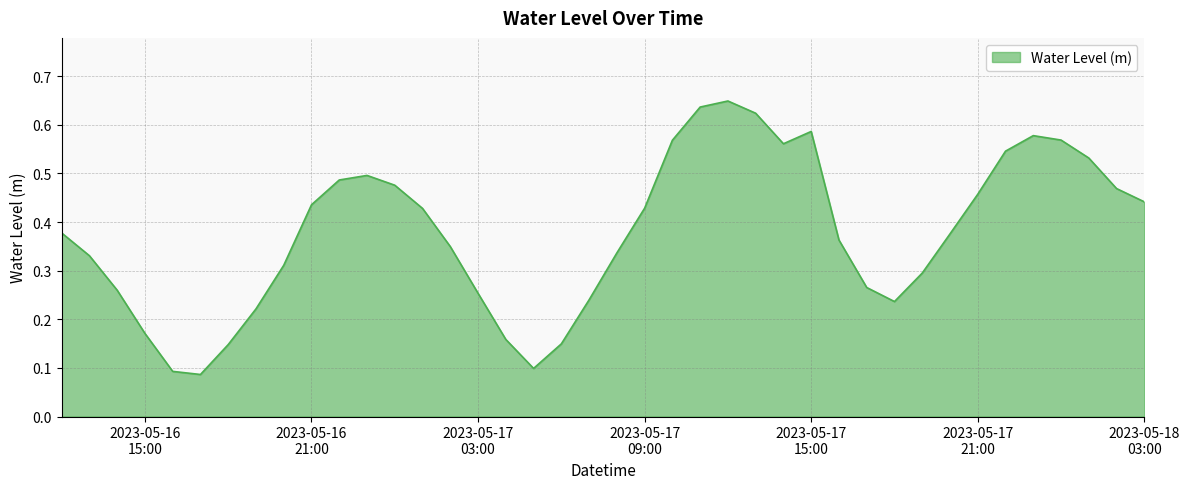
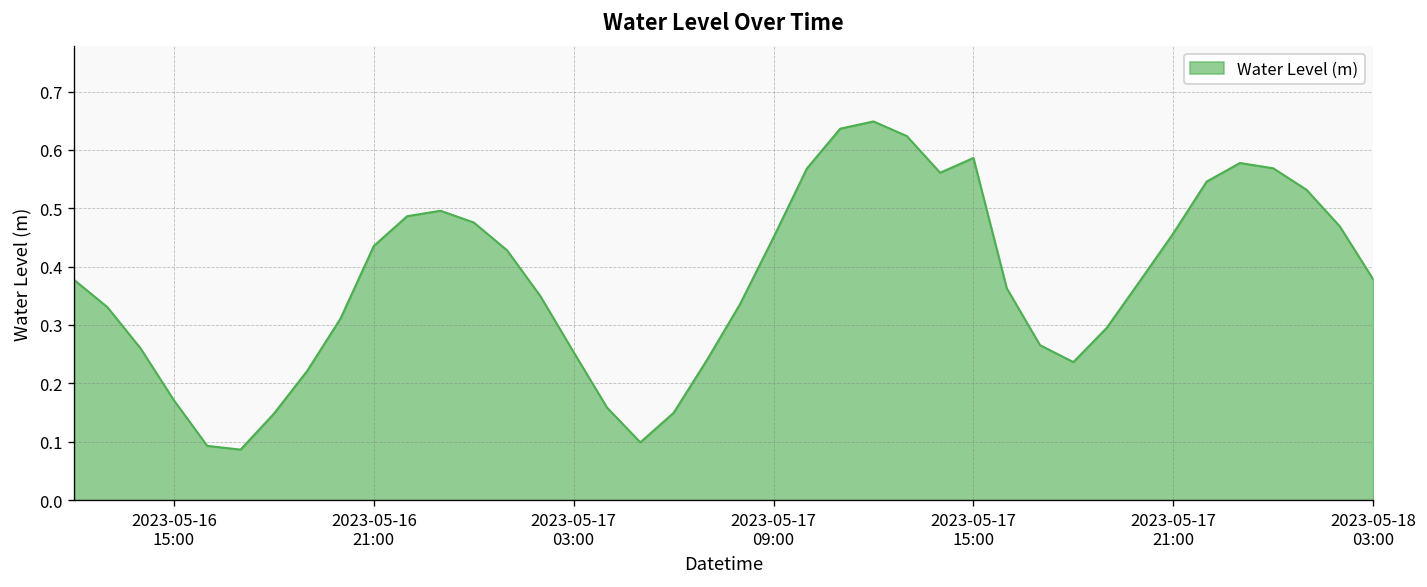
  {
    "2023-05-16 15:00": 0.17,
    "2023-05-16 21:00": 0.44,
    "2023-05-17 03:00": 0.25,
-   "2023-05-17 09:00": 0.43,
+   "2023-05-17 09:00": 0.45,
    "2023-05-17 15:00": 0.59,
    "2023-05-17 21:00": 0.46,
-   "2023-05-18 03:00": 0.44
+   "2023-05-18 03:00": 0.38
  }
